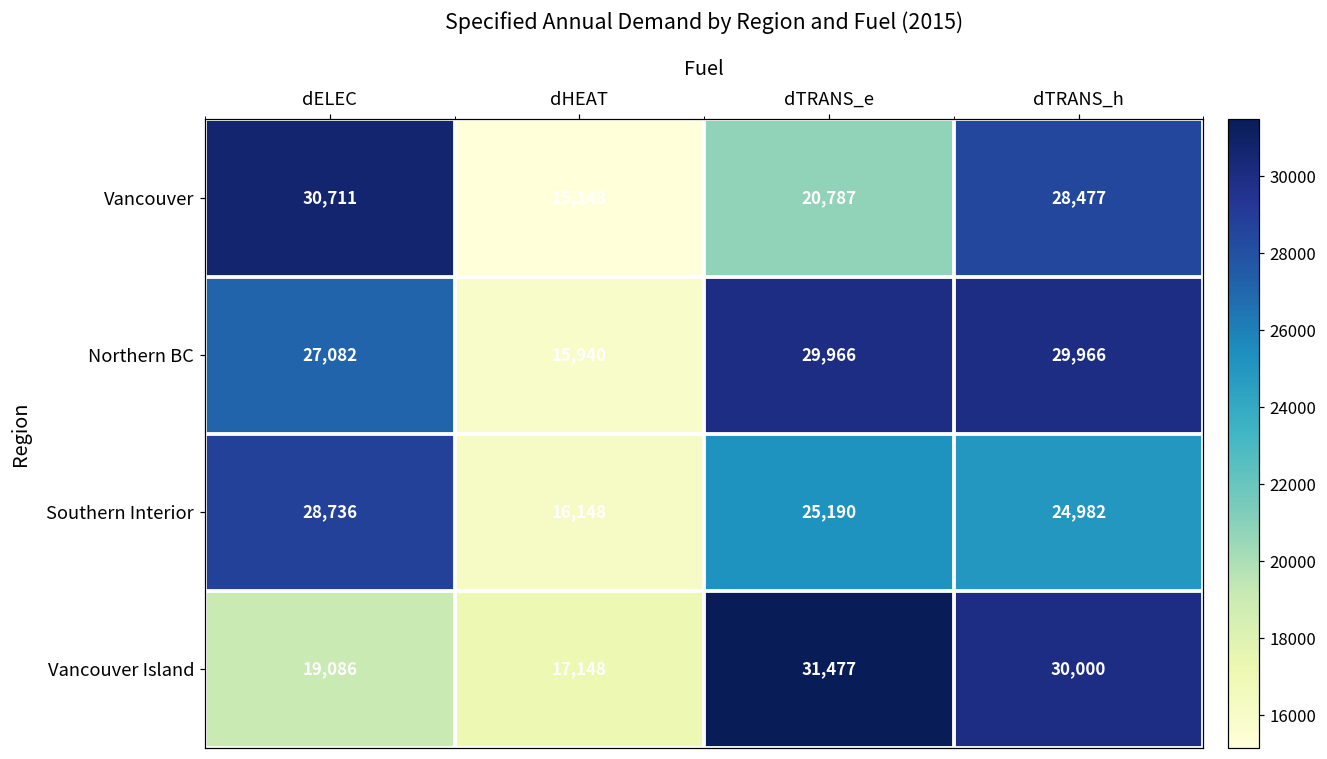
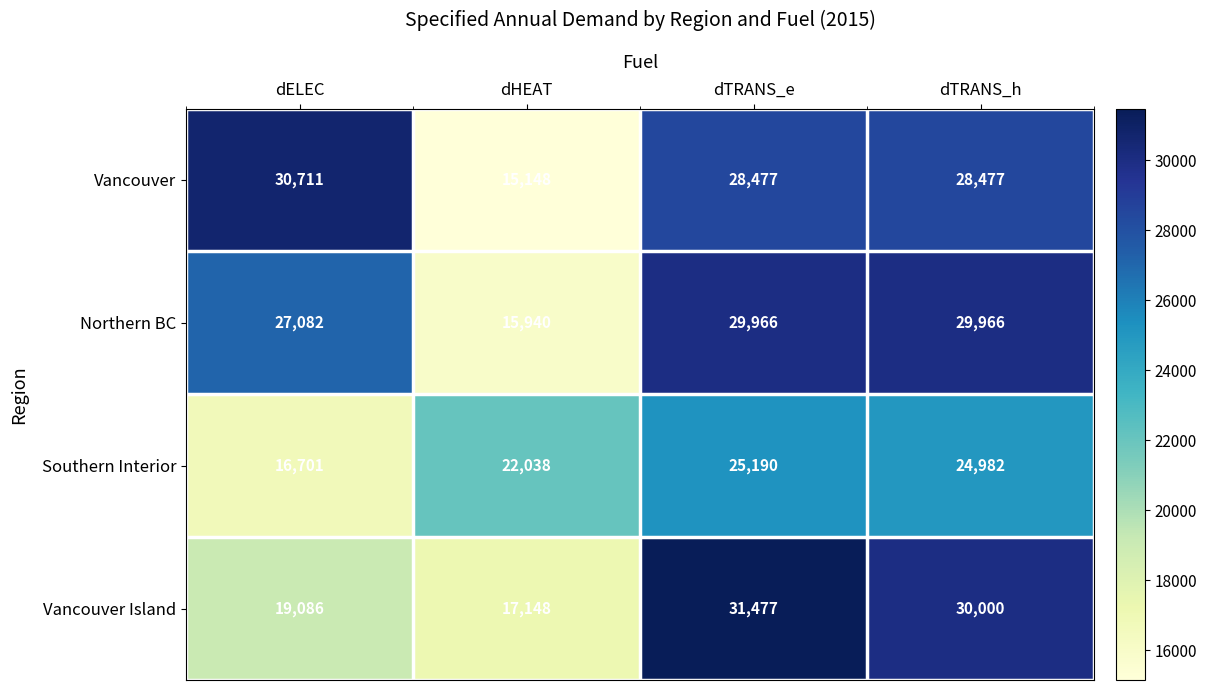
  {
    "Vancouver": {
      "dELEC": "30,711",
-     "dTRANS_e": "20,787",
+     "dTRANS_e": "28,477",
      "dTRANS_h": "28,477"
    },
    "Northern BC": {
      "dELEC": "27,082",
      "dHEAT": "15,940",
      "dTRANS_e": "29,966",
      "dTRANS_h": "29,966"
    },
    "Southern Interior": {
-     "dELEC": "28,736",
-     "dHEAT": "16,148",
+     "dELEC": "16,701",
+     "dHEAT": "22,038",
      "dTRANS_e": "25,190",
      "dTRANS_h": "24,982"
    },
    "Vancouver Island": {
      "dELEC": "19,086",
      "dHEAT": "17,148",
      "dTRANS_e": "31,477",
      "dTRANS_h": "30,000"
    }
  }
